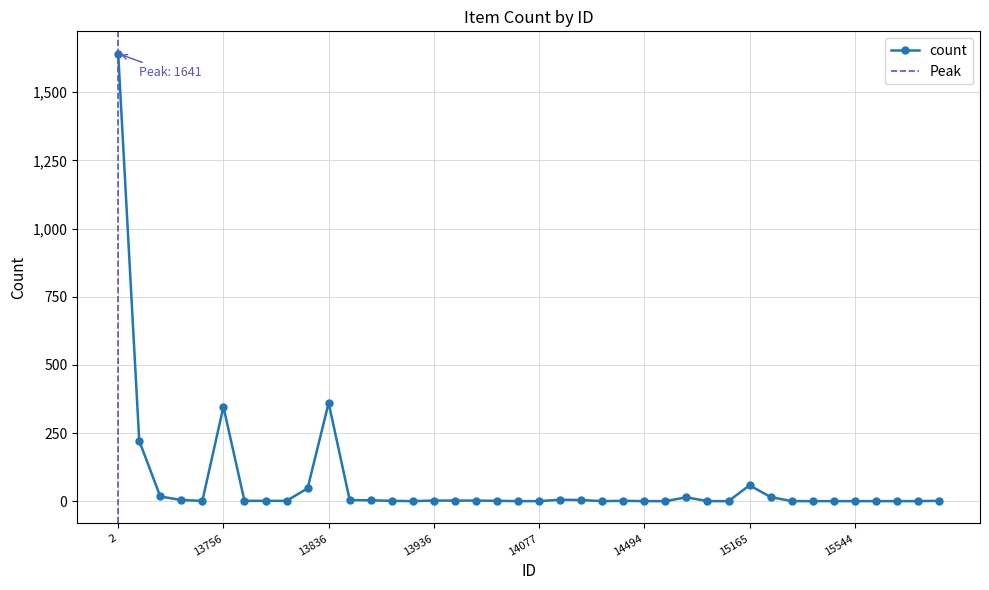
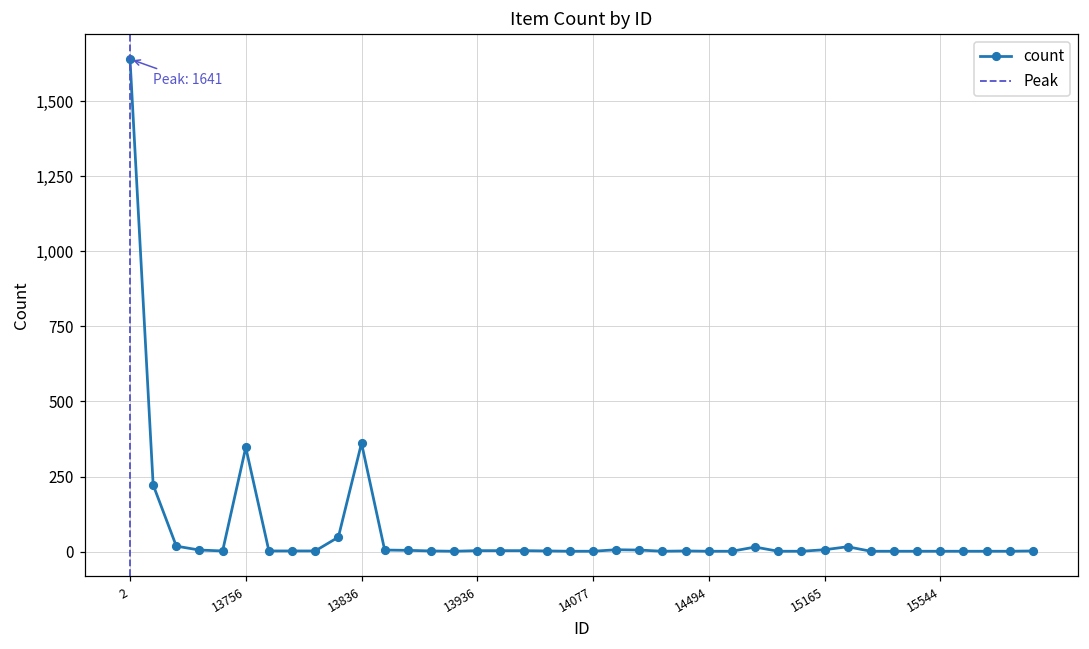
  {
    "13756": 350,
    "13836": 360,
    "13936": 0,
    "14077": 0,
    "14494": 0,
-   "15165": 60,
+   "15165": 10,
    "15544": 0
  }
